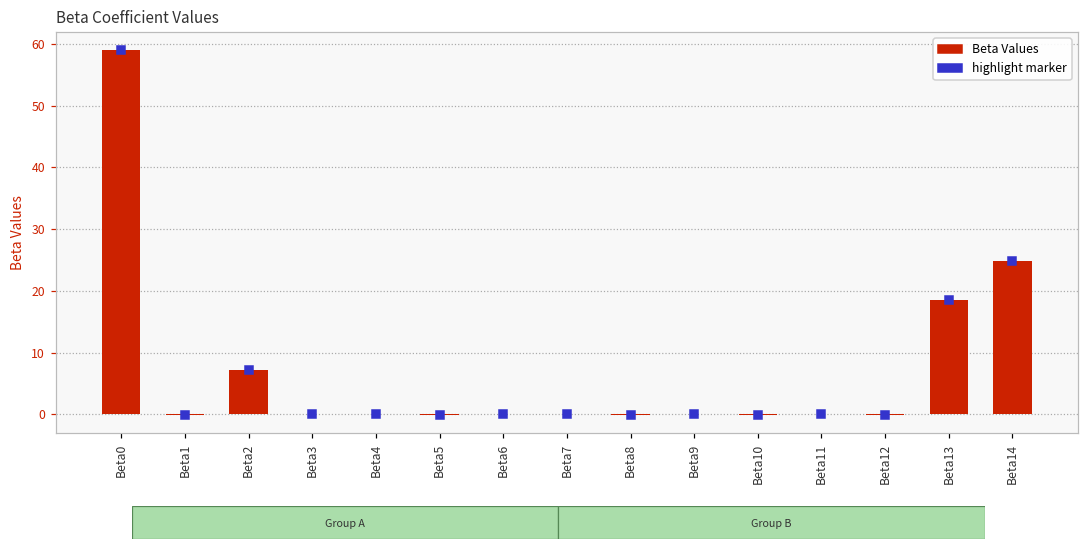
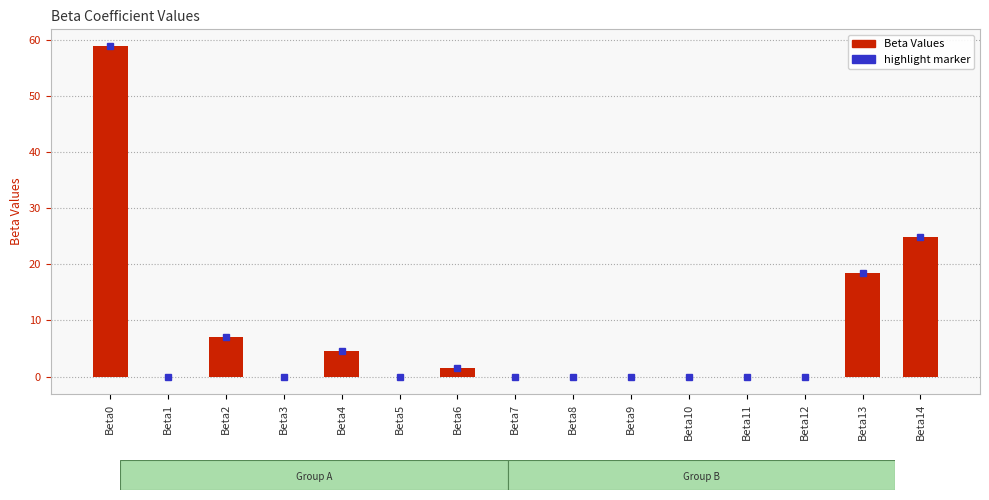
  {
    "Beta Values": {
      "Beta0": 59,
      "Beta2": 7,
-     "Beta4": 0,
-     "Beta6": 0,
+     "Beta4": 5,
+     "Beta6": 1,
      "Beta13": 18,
      "Beta14": 25
    }
  }
